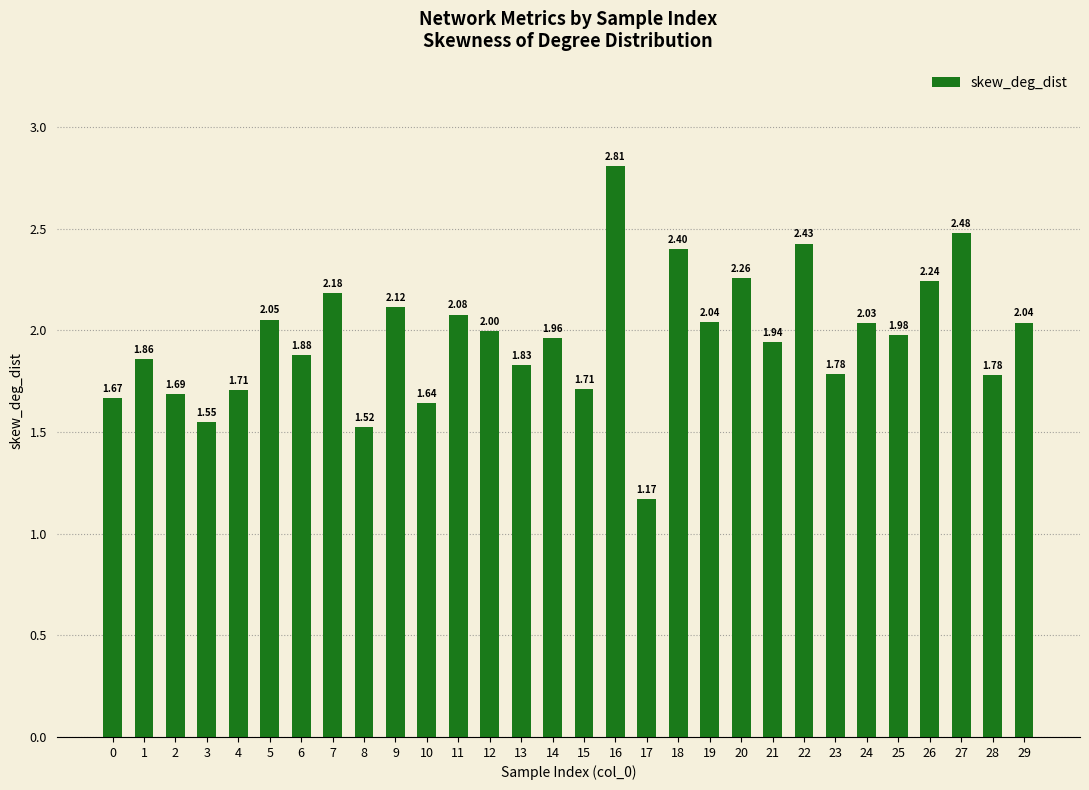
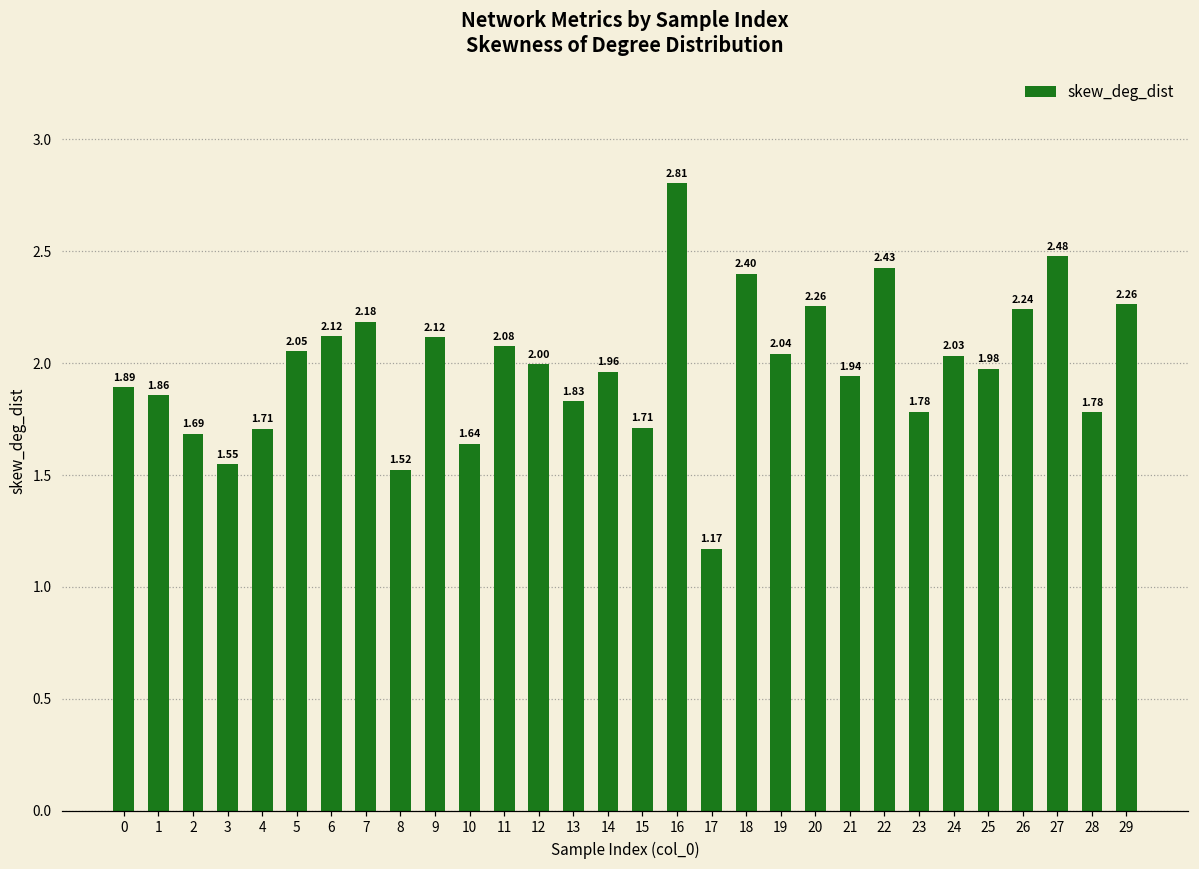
  {
-   "0": 1.67,
+   "0": 1.89,
    "1": 1.86,
    "2": 1.69,
    "3": 1.55,
    "4": 1.71,
    "5": 2.05,
-   "6": 1.88,
+   "6": 2.12,
    "7": 2.18,
    "8": 1.52,
    "9": 2.12,
    "10": 1.64,
    "11": 2.08,
    "12": 2.00,
    "13": 1.83,
    "14": 1.96,
    "15": 1.71,
    "16": 2.81,
    "17": 1.17,
    "18": 2.40,
    "19": 2.04,
    "20": 2.26,
    "21": 1.94,
    "22": 2.43,
    "23": 1.78,
    "24": 2.03,
    "25": 1.98,
    "26": 2.24,
    "27": 2.48,
    "28": 1.78,
-   "29": 2.04
+   "29": 2.26
  }
